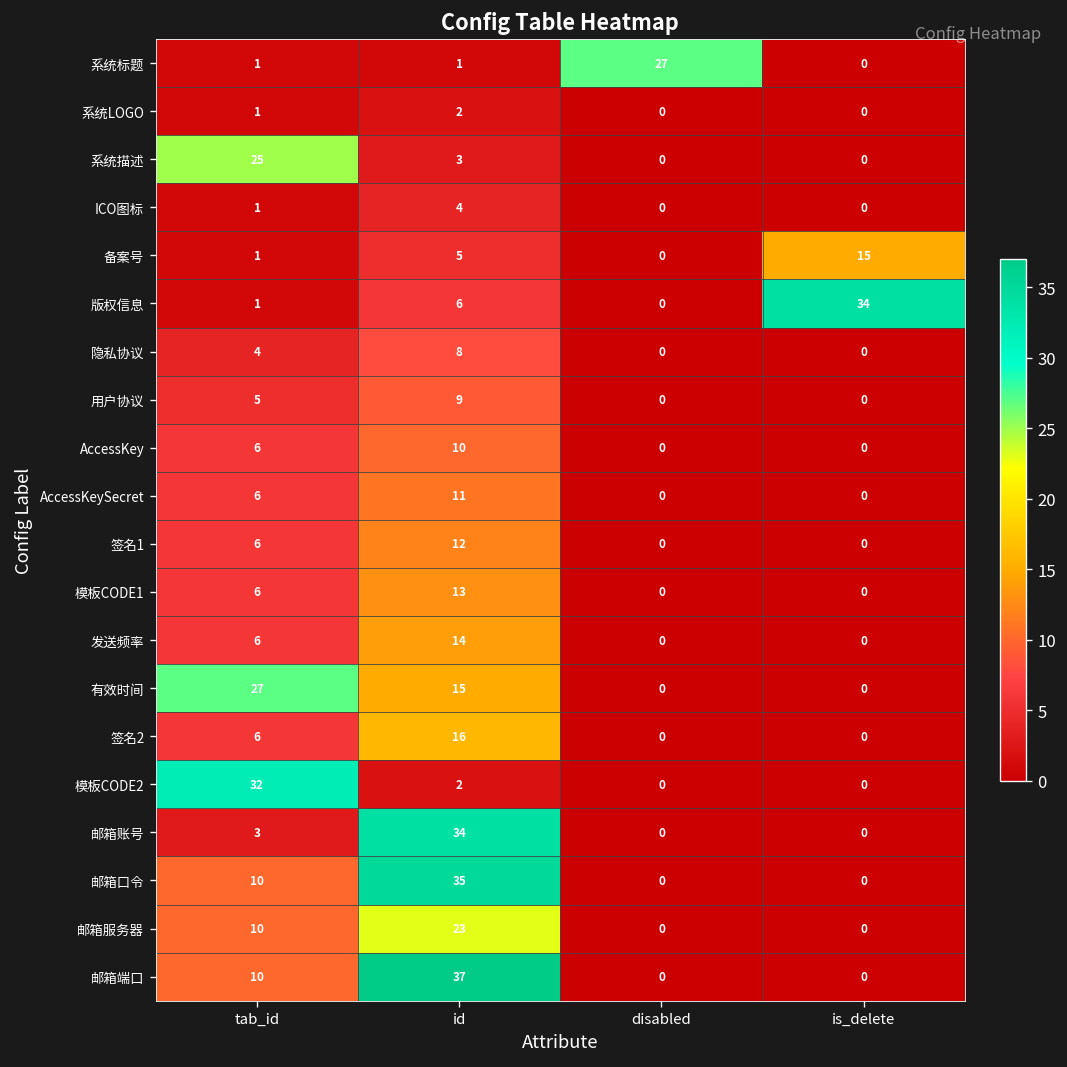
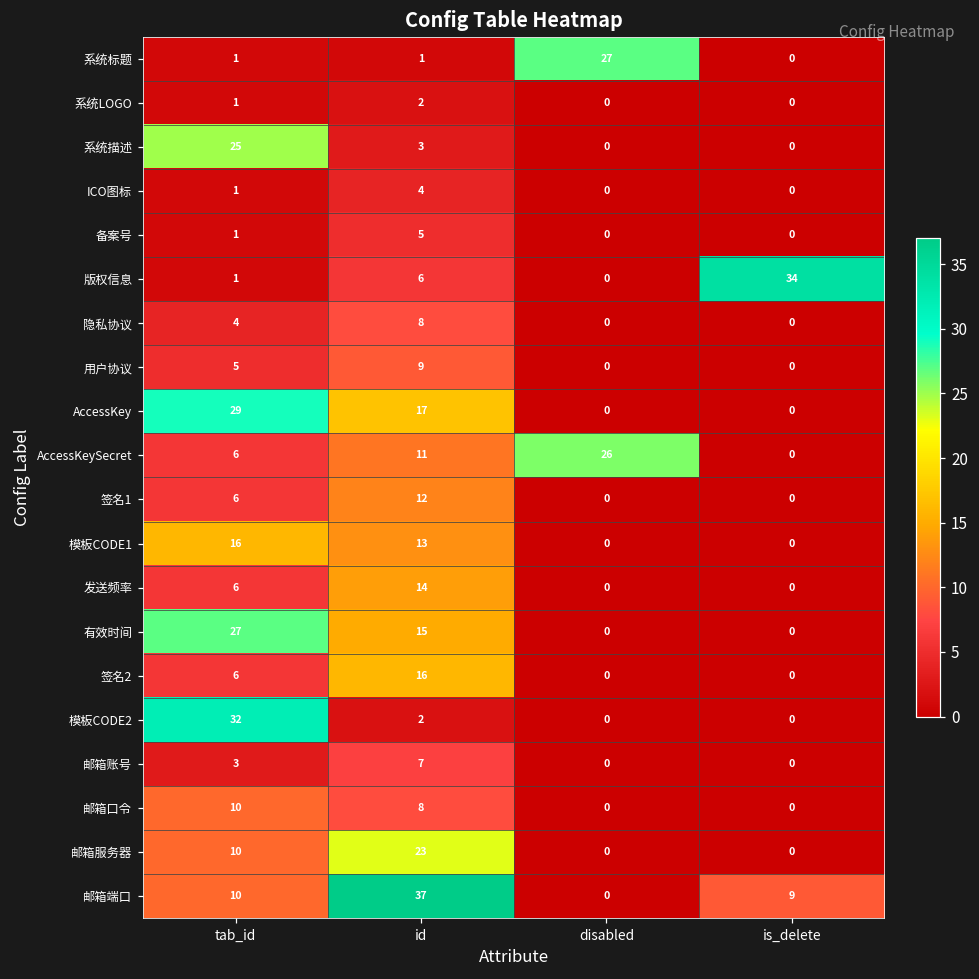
  {
    "系统标题": {
      "tab_id": 1,
      "id": 1,
      "disabled": 27,
      "is_delete": 0
    },
    "系统LOGO": {
      "tab_id": 1,
      "id": 2,
      "disabled": 0,
      "is_delete": 0
    },
    "系统描述": {
      "tab_id": 25,
      "id": 3,
      "disabled": 0,
      "is_delete": 0
    },
    "ICO图标": {
      "tab_id": 1,
      "id": 4,
      "disabled": 0,
      "is_delete": 0
    },
    "备案号": {
      "tab_id": 1,
      "id": 5,
      "disabled": 0,
-     "is_delete": 15
+     "is_delete": 0
    },
    "版权信息": {
      "tab_id": 1,
      "id": 6,
      "disabled": 0,
      "is_delete": 34
    },
    "隐私协议": {
      "tab_id": 4,
      "id": 8,
      "disabled": 0,
      "is_delete": 0
    },
    "用户协议": {
      "tab_id": 5,
      "id": 9,
      "disabled": 0,
      "is_delete": 0
    },
    "AccessKey": {
-     "tab_id": 6,
-     "id": 10,
+     "tab_id": 29,
+     "id": 17,
      "disabled": 0,
      "is_delete": 0
    },
    "AccessKeySecret": {
      "tab_id": 6,
      "id": 11,
-     "disabled": 0,
+     "disabled": 26,
      "is_delete": 0
    },
    "签名1": {
      "tab_id": 6,
      "id": 12,
      "disabled": 0,
      "is_delete": 0
    },
    "模板CODE1": {
-     "tab_id": 6,
+     "tab_id": 16,
      "id": 13,
      "disabled": 0,
      "is_delete": 0
    },
    "发送频率": {
      "tab_id": 6,
      "id": 14,
      "disabled": 0,
      "is_delete": 0
    },
    "有效时间": {
      "tab_id": 27,
      "id": 15,
      "disabled": 0,
      "is_delete": 0
    },
    "签名2": {
      "tab_id": 6,
      "id": 16,
      "disabled": 0,
      "is_delete": 0
    },
    "模板CODE2": {
      "tab_id": 32,
      "id": 2,
      "disabled": 0,
      "is_delete": 0
    },
    "邮箱账号": {
      "tab_id": 3,
-     "id": 34,
+     "id": 7,
      "disabled": 0,
      "is_delete": 0
    },
    "邮箱口令": {
      "tab_id": 10,
-     "id": 35,
+     "id": 8,
      "disabled": 0,
      "is_delete": 0
    },
    "邮箱服务器": {
      "tab_id": 10,
      "id": 23,
      "disabled": 0,
      "is_delete": 0
    },
    "邮箱端口": {
      "tab_id": 10,
      "id": 37,
      "disabled": 0,
-     "is_delete": 0
+     "is_delete": 9
    }
  }
